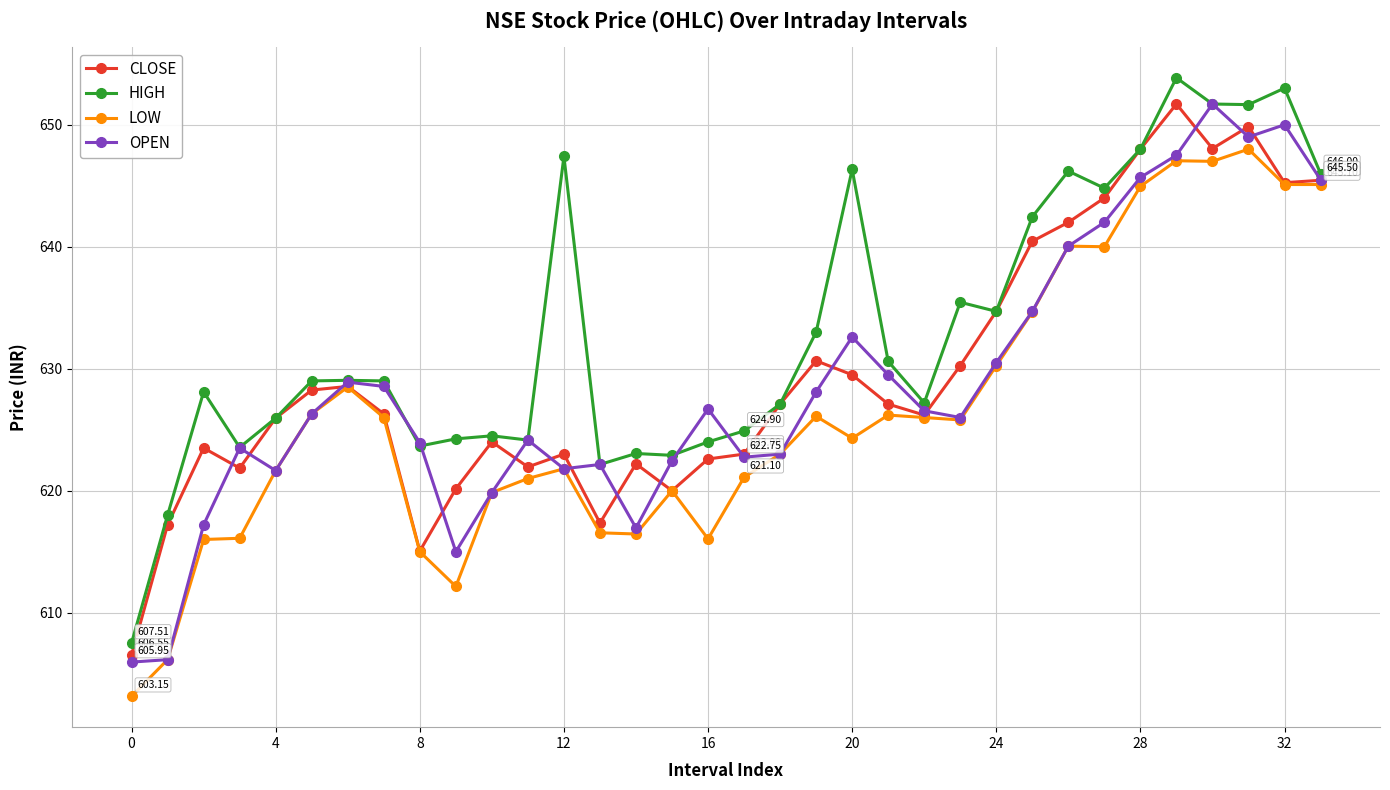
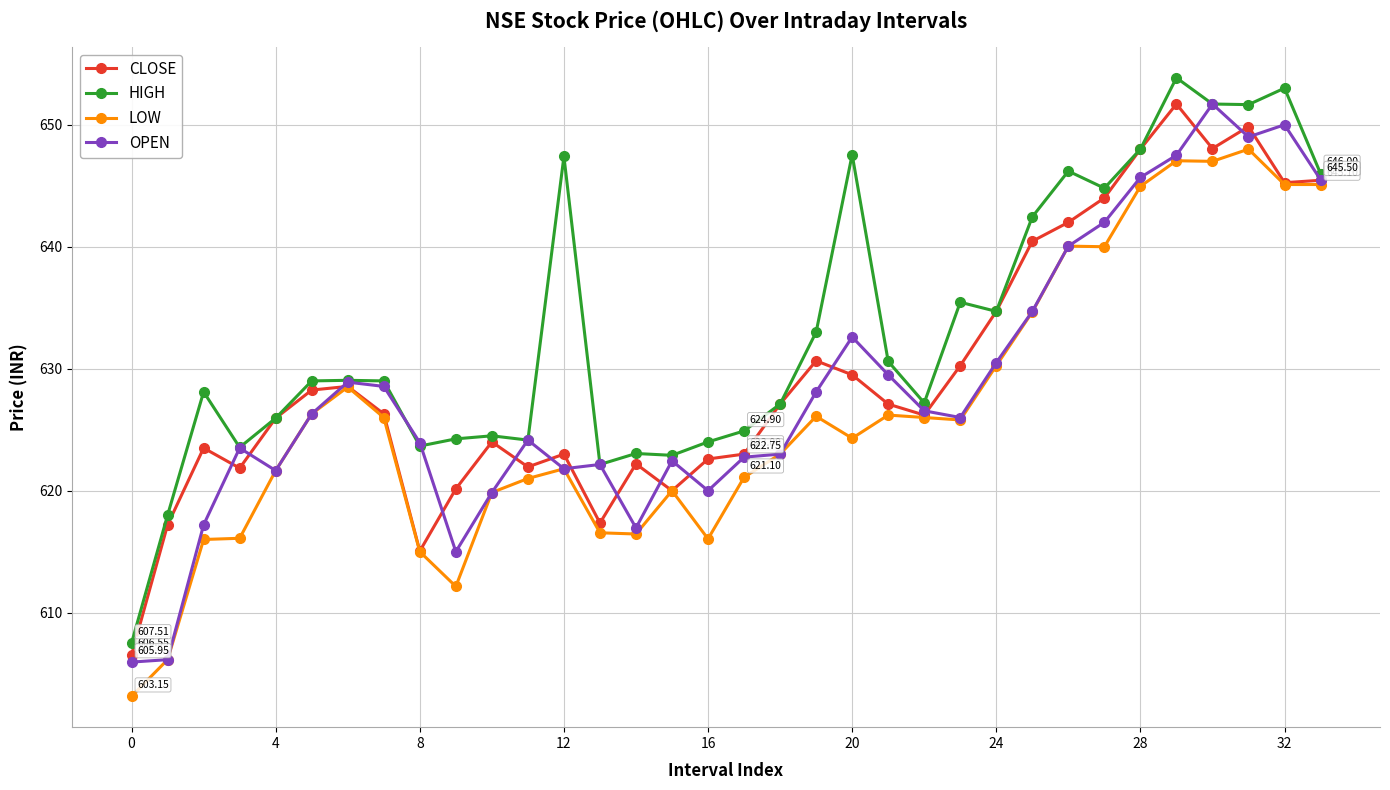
  {
    "CLOSE": {
      "12": 623.0,
      "16": 622.6,
      "20": 629.5
    },
    "HIGH": {
      "8": 623.7,
      "12": 647.4,
      "16": 624.0,
-     "20": 646.3,
+     "20": 647.6,
      "32": 653.0
    },
    "LOW": {
      "16": 616.1,
      "20": 624.3,
      "24": 630.3,
      "28": 645.0
    },
    "OPEN": {
      "8": 623.9,
-     "16": 626.7,
+     "16": 620.0,
      "20": 632.6,
      "24": 630.5,
      "28": 645.7,
      "32": 650.0
    }
  }
